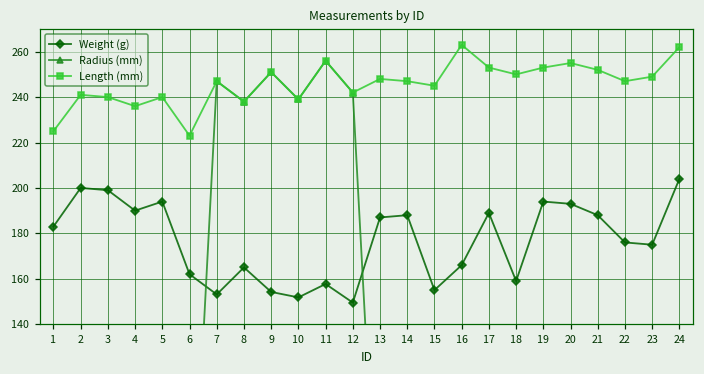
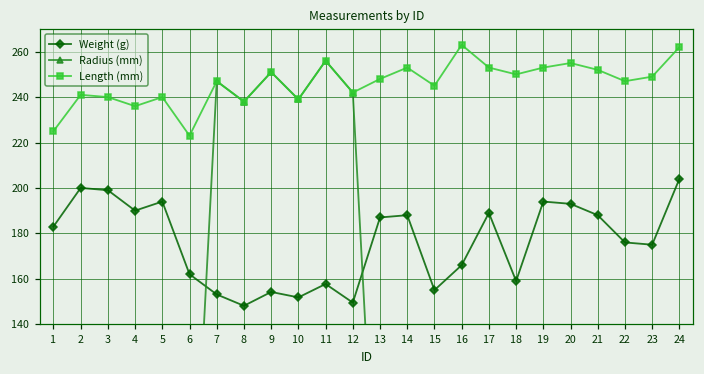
  {
    "Weight (g)": {
      "1": 183,
      "2": 200,
      "3": 199,
      "4": 190,
      "5": 194,
      "6": 162,
      "7": 153,
-     "8": 165,
+     "8": 148,
      "9": 154,
      "10": 152,
      "11": 158,
      "12": 150,
      "13": 187,
      "14": 188,
      "15": 155,
      "16": 166,
      "17": 189,
      "18": 159,
      "19": 194,
      "20": 193,
      "21": 188,
      "22": 176,
      "23": 175,
      "24": 204
    },
    "Length (mm)": {
      "1": 225,
      "2": 241,
      "3": 240,
      "4": 236,
      "5": 240,
      "6": 223,
      "13": 248,
-     "14": 247,
+     "14": 253,
      "15": 245,
      "16": 263,
      "17": 253,
      "18": 250,
      "19": 253,
      "20": 255,
      "21": 252,
      "22": 247,
      "23": 249,
      "24": 262
    }
  }
